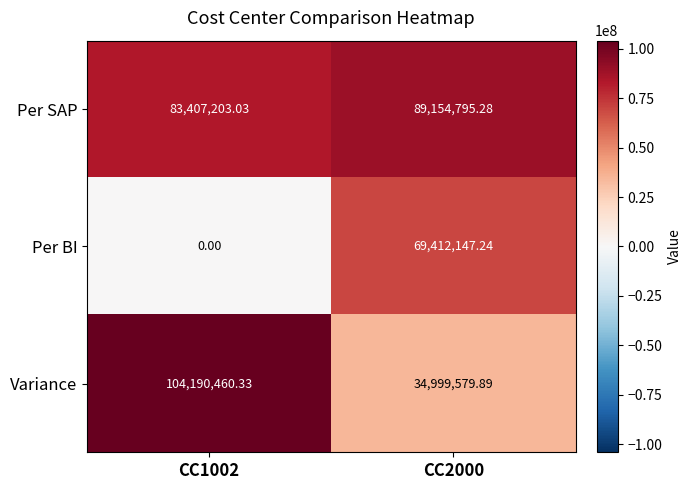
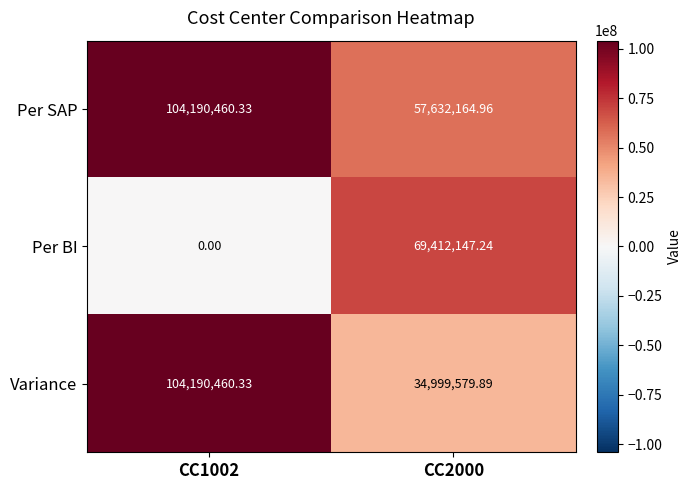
  {
    "Per SAP": {
-     "CC1002": "83,407,203.03",
-     "CC2000": "89,154,795.28"
+     "CC1002": "104,190,460.33",
+     "CC2000": "57,632,164.96"
    },
    "Per BI": {
      "CC1002": "0.00",
      "CC2000": "69,412,147.24"
    },
    "Variance": {
      "CC1002": "104,190,460.33",
      "CC2000": "34,999,579.89"
    }
  }
